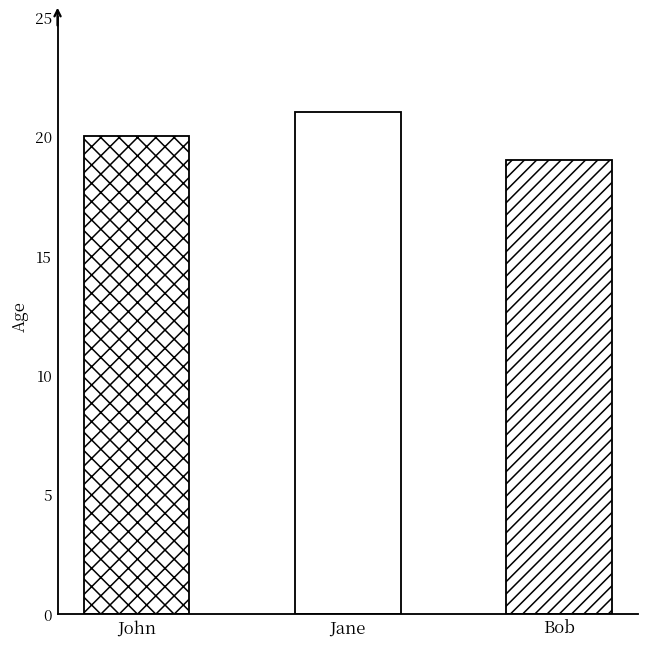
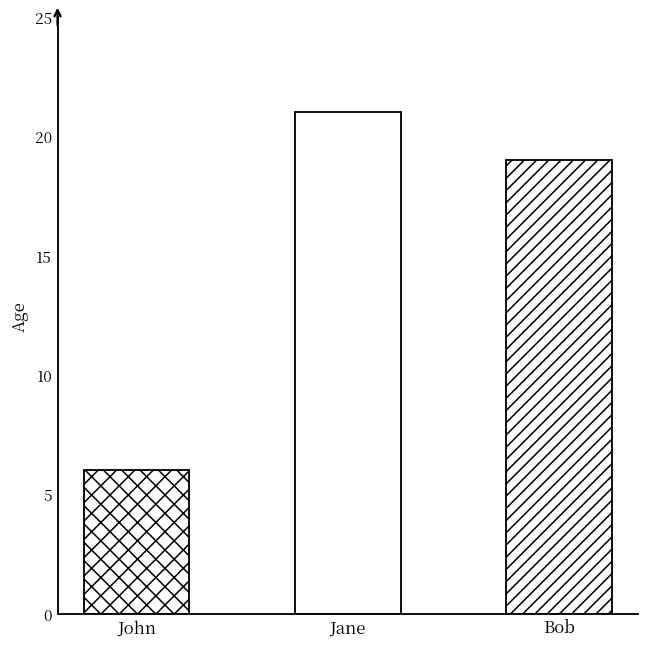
  {
-   "John": 20,
+   "John": 6,
    "Jane": 21,
    "Bob": 19
  }
